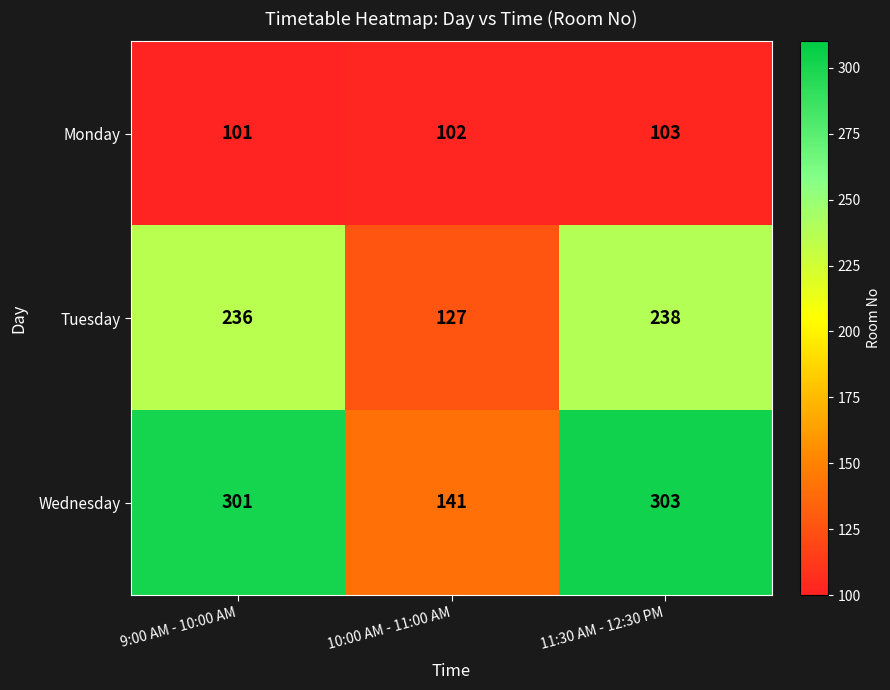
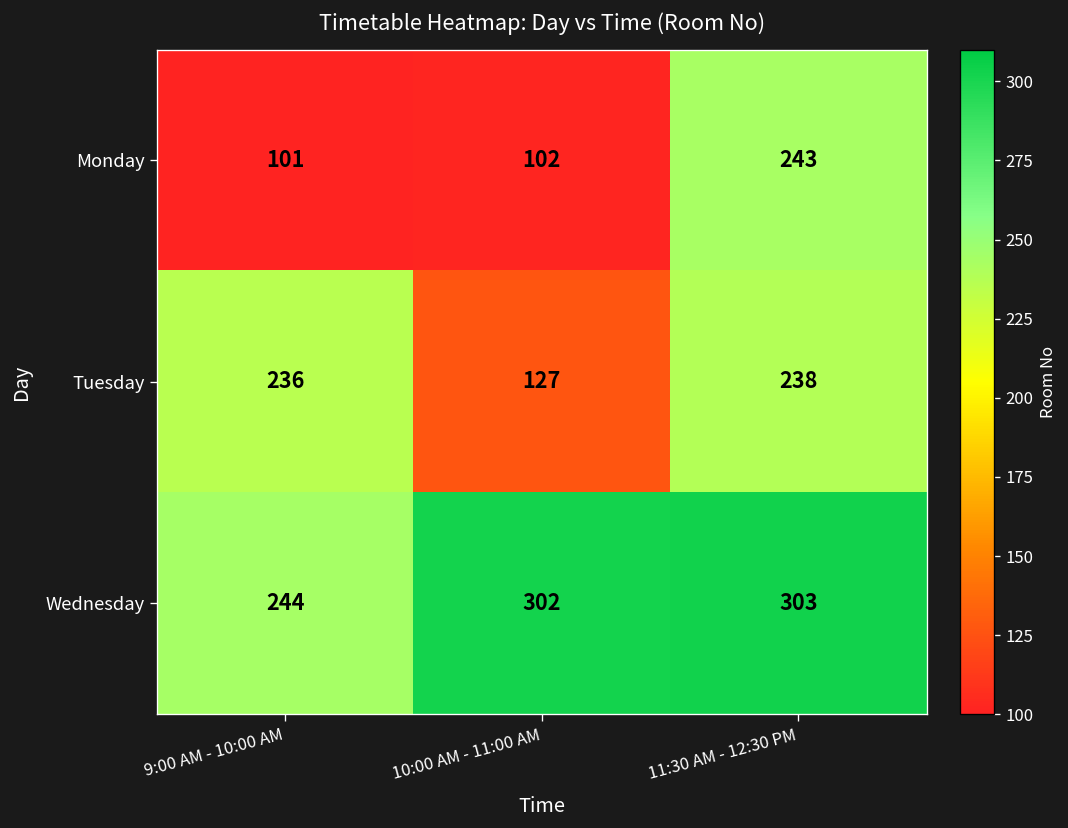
  {
    "Monday": {
      "9:00 AM - 10:00 AM": 101,
      "10:00 AM - 11:00 AM": 102,
-     "11:30 AM - 12:30 PM": 103
+     "11:30 AM - 12:30 PM": 243
    },
    "Tuesday": {
      "9:00 AM - 10:00 AM": 236,
      "10:00 AM - 11:00 AM": 127,
      "11:30 AM - 12:30 PM": 238
    },
    "Wednesday": {
-     "9:00 AM - 10:00 AM": 301,
-     "10:00 AM - 11:00 AM": 141,
+     "9:00 AM - 10:00 AM": 244,
+     "10:00 AM - 11:00 AM": 302,
      "11:30 AM - 12:30 PM": 303
    }
  }
